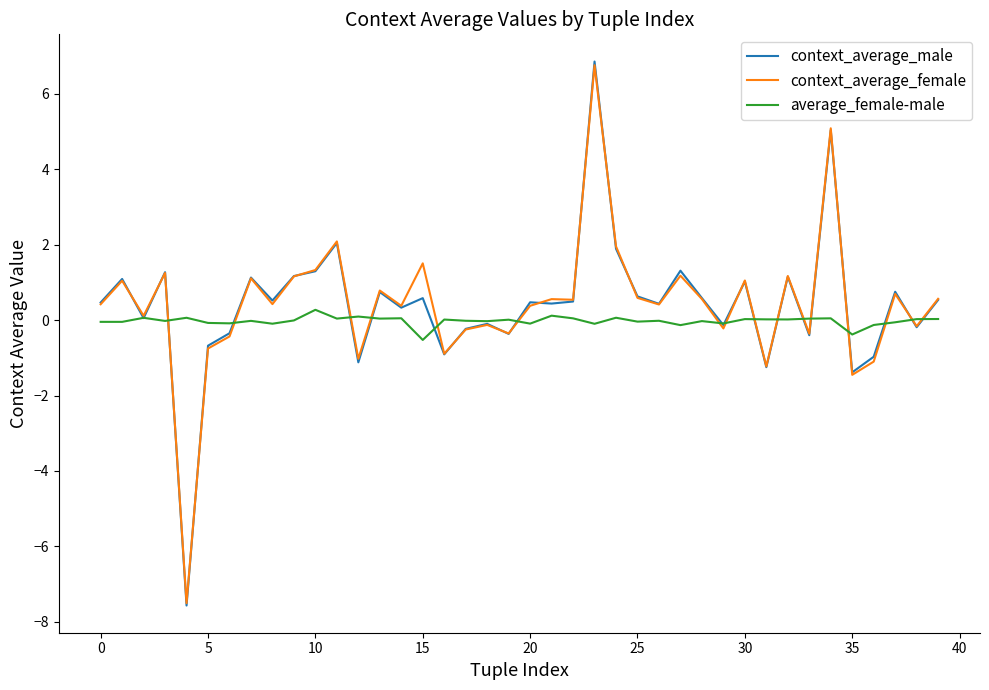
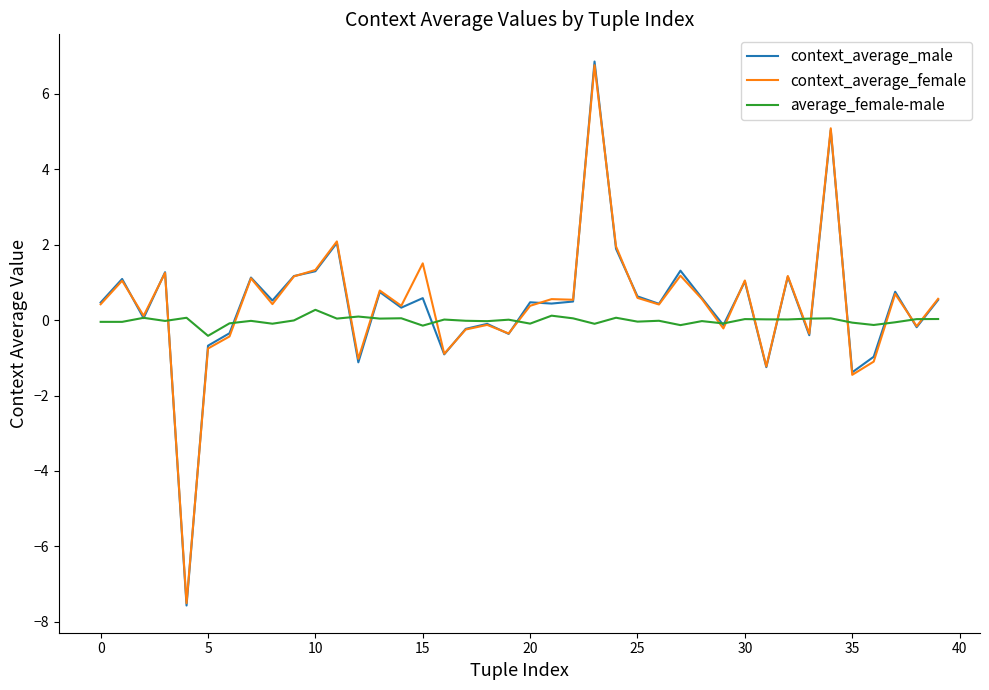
  {
    "context_average_male": {
      "5": -0.7,
      "15": 0.6,
      "20": 0.5
    },
    "context_average_female": {
      "5": -0.8,
      "15": 1.5,
      "20": 0.4
    },
    "average_female-male": {
      "0": 0.0,
-     "5": -0.1,
+     "5": -0.4,
      "10": 0.3,
-     "15": -0.5,
+     "15": -0.1,
      "20": -0.1,
      "25": 0.0,
      "30": 0.0,
-     "35": -0.4
+     "35": -0.1
    }
  }
